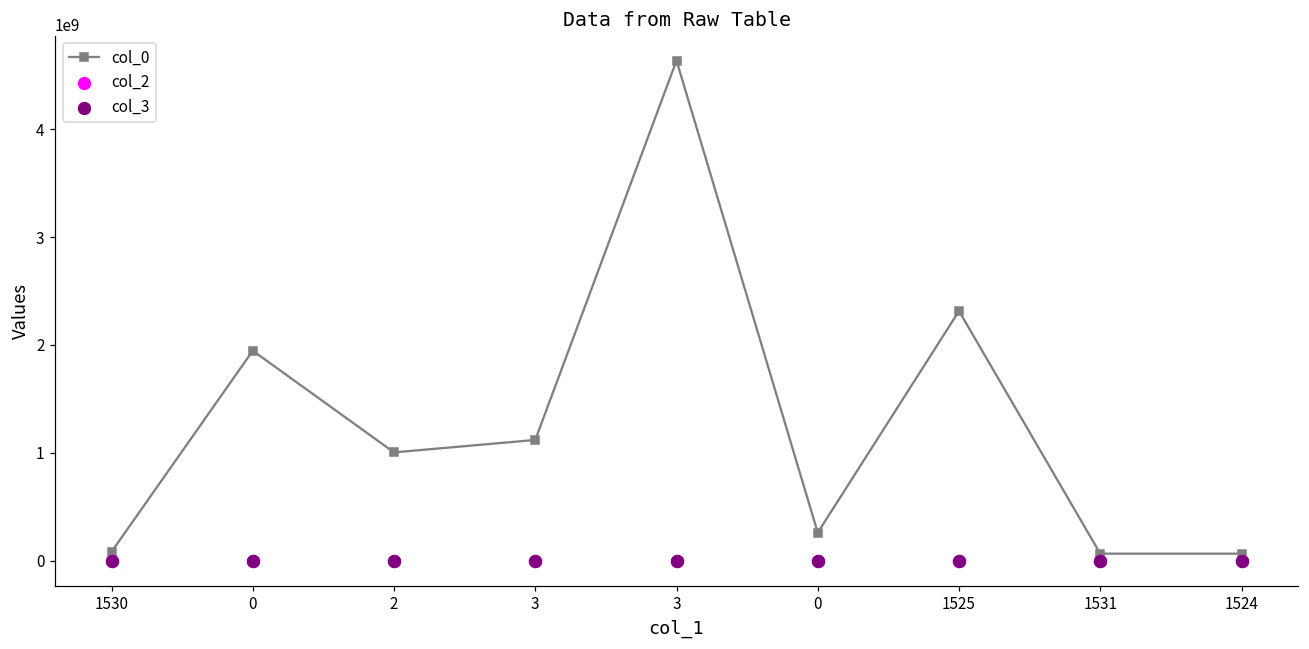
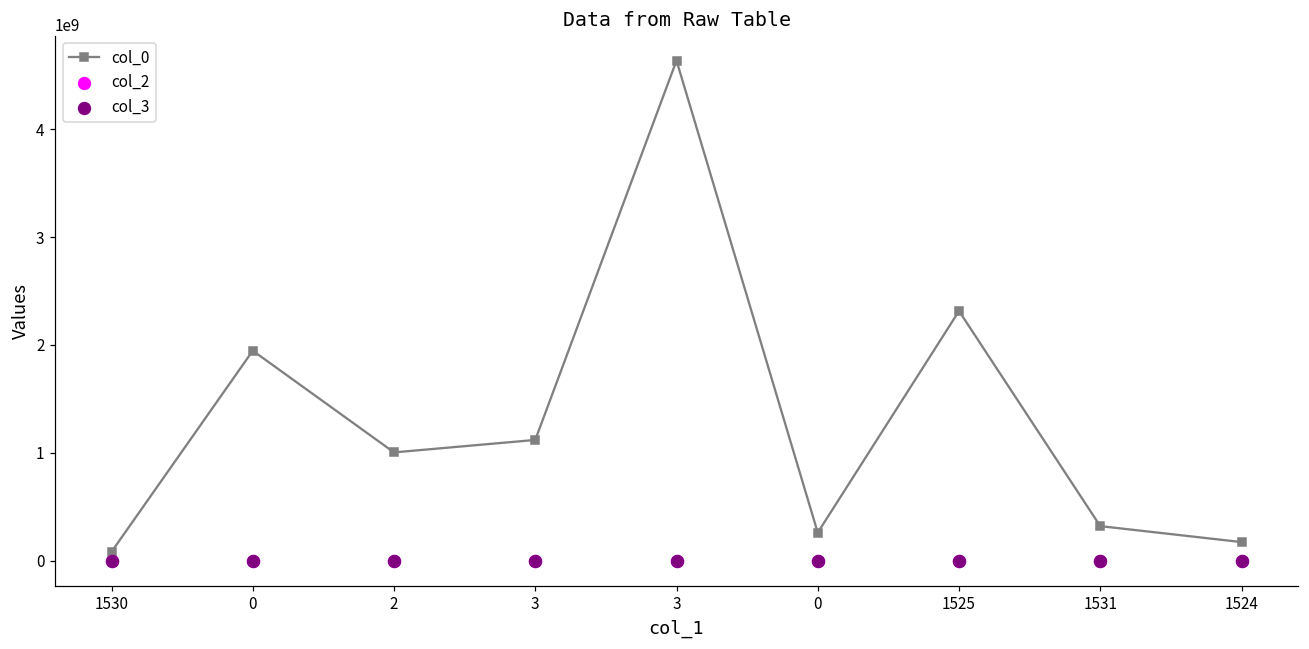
  {
    "col_0": {
      "1530": 100000000,
      "2": 1000000000,
      "1525": 2300000000,
-     "1531": 100000000,
-     "1524": 100000000
+     "1531": 300000000,
+     "1524": 200000000
    }
  }
